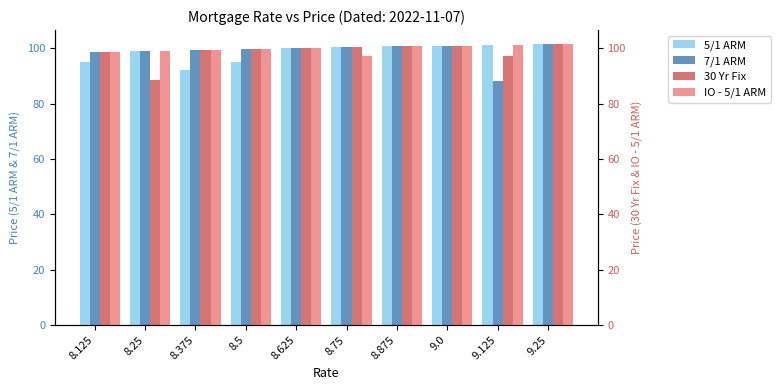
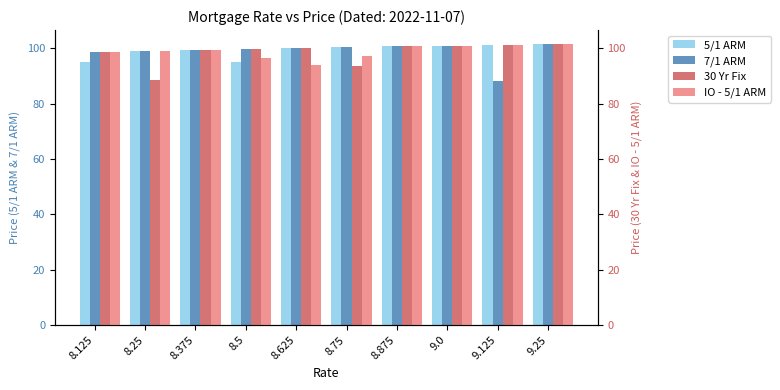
  {
    "5/1 ARM": {
      "8.125": 95,
      "8.25": 99,
-     "8.375": 92,
+     "8.375": 99,
      "8.5": 95,
      "8.625": 100,
      "8.75": 101,
      "8.875": 101,
      "9.0": 101,
      "9.125": 101,
      "9.25": 102
    },
    "7/1 ARM": {
      "8.125": 99,
      "8.25": 99,
      "8.375": 99,
      "8.5": 100,
      "8.625": 100,
      "8.75": 101,
      "8.875": 101,
      "9.0": 101,
      "9.125": 88,
      "9.25": 102
    },
    "30 Yr Fix": {
      "8.125": 99,
      "8.25": 89,
      "8.375": 99,
      "8.5": 100,
      "8.625": 100,
-     "8.75": 101,
+     "8.75": 94,
      "8.875": 101,
      "9.0": 101,
-     "9.125": 97,
+     "9.125": 101,
      "9.25": 102
    },
    "IO - 5/1 ARM": {
      "8.125": 99,
      "8.25": 99,
      "8.375": 99,
-     "8.5": 100,
-     "8.625": 100,
+     "8.5": 97,
+     "8.625": 94,
      "8.75": 97,
      "8.875": 101,
      "9.0": 101,
      "9.125": 101,
      "9.25": 102
    }
  }
